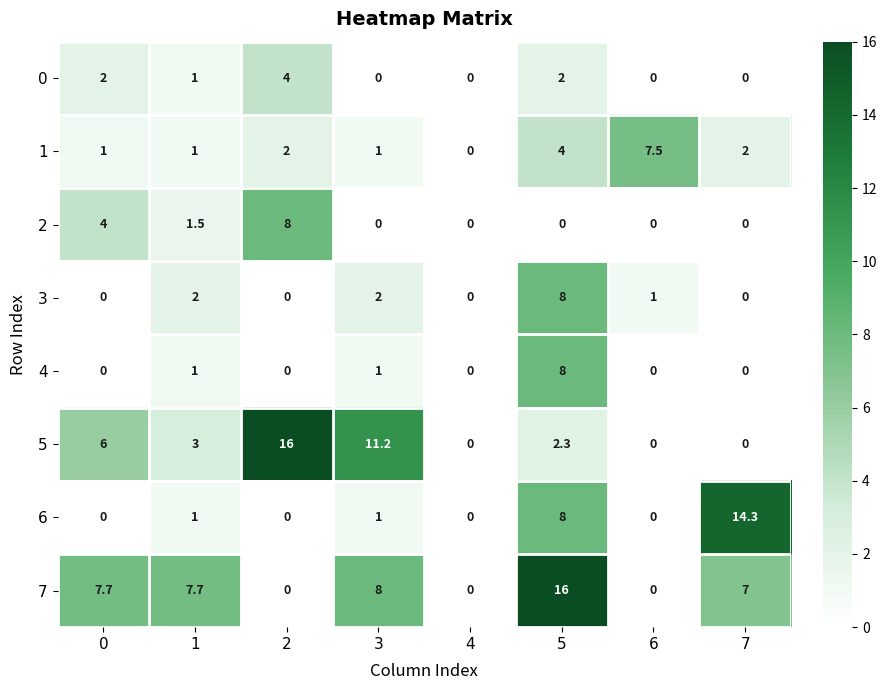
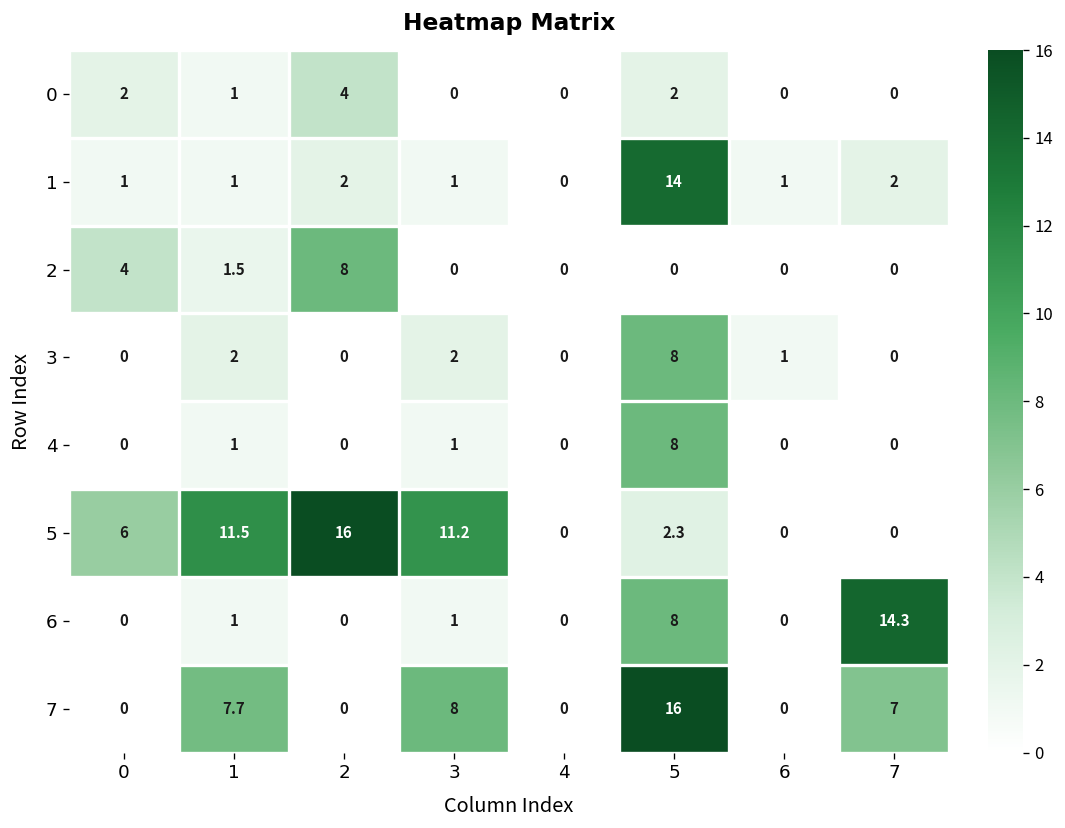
  {
    "0": {
      "0": 2,
      "1": 1,
      "2": 4,
      "3": 0,
      "4": 0,
      "5": 2,
      "6": 0,
      "7": 0
    },
    "1": {
      "0": 1,
      "1": 1,
      "2": 2,
      "3": 1,
      "4": 0,
-     "5": 4,
-     "6": 7.5,
+     "5": 14,
+     "6": 1,
      "7": 2
    },
    "2": {
      "0": 4,
      "1": 1.5,
      "2": 8,
      "3": 0,
      "4": 0,
      "5": 0,
      "6": 0,
      "7": 0
    },
    "3": {
      "0": 0,
      "1": 2,
      "2": 0,
      "3": 2,
      "4": 0,
      "5": 8,
      "6": 1,
      "7": 0
    },
    "4": {
      "0": 0,
      "1": 1,
      "2": 0,
      "3": 1,
      "4": 0,
      "5": 8,
      "6": 0,
      "7": 0
    },
    "5": {
      "0": 6,
-     "1": 3,
+     "1": 11.5,
      "2": 16,
      "3": 11.2,
      "4": 0,
      "5": 2.3,
      "6": 0,
      "7": 0
    },
    "6": {
      "0": 0,
      "1": 1,
      "2": 0,
      "3": 1,
      "4": 0,
      "5": 8,
      "6": 0,
      "7": 14.3
    },
    "7": {
-     "0": 7.7,
+     "0": 0,
      "1": 7.7,
      "2": 0,
      "3": 8,
      "4": 0,
      "5": 16,
      "6": 0,
      "7": 7
    }
  }
